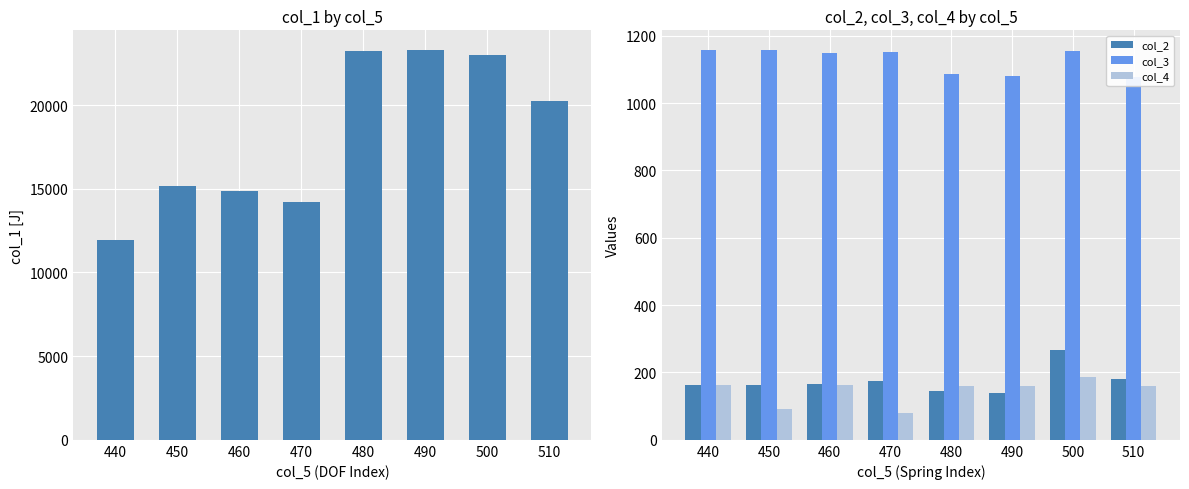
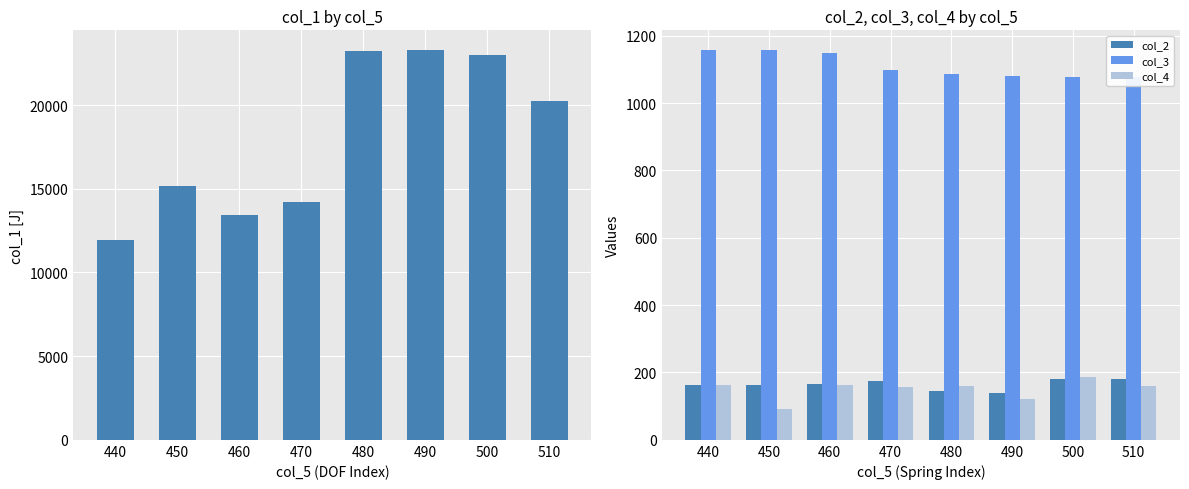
  {
    "col_1 by col_5": {
      "440": 11900,
      "450": 15100,
-     "460": 14900,
+     "460": 13400,
      "470": 14200,
      "480": 23200,
      "490": 23300,
      "500": 23000,
      "510": 20200
    },
    "col_2, col_3, col_4 by col_5": {
      "col_2": {
        "440": 160,
        "450": 160,
        "460": 170,
        "470": 180,
        "480": 150,
        "490": 140,
-       "500": 270,
+       "500": 180,
        "510": 180
      },
      "col_3": {
        "440": 1160,
        "450": 1160,
        "460": 1150,
-       "470": 1150,
+       "470": 1100,
        "480": 1090,
        "490": 1080,
-       "500": 1160
+       "500": 1080
      },
      "col_4": {
        "440": 160,
        "450": 90,
        "460": 160,
-       "470": 80,
+       "470": 160,
        "480": 160,
-       "490": 160,
+       "490": 120,
        "500": 190,
        "510": 160
      }
    }
  }
